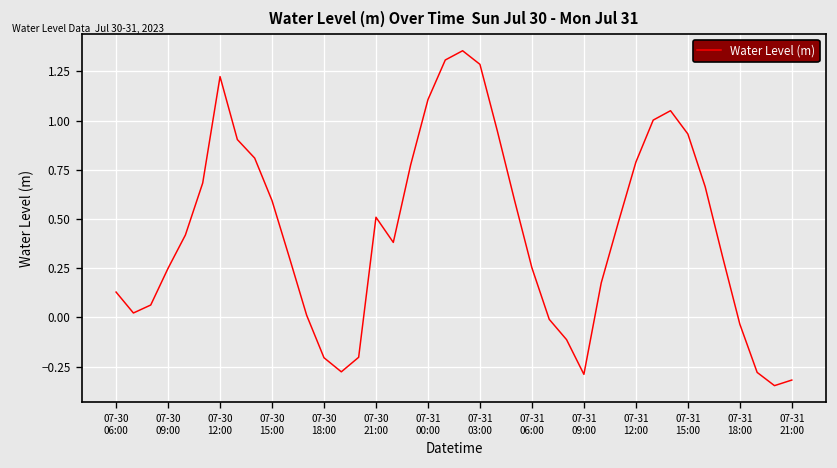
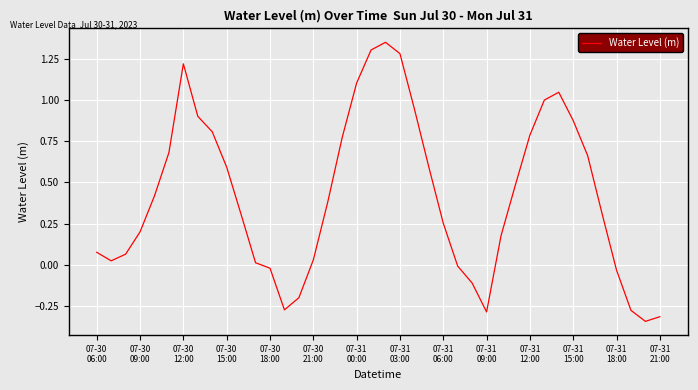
  {
-   "07-30 06:00": 0.13,
-   "07-30 09:00": 0.25,
+   "07-30 06:00": 0.07,
+   "07-30 09:00": 0.20,
    "07-30 12:00": 1.22,
    "07-30 15:00": 0.59,
-   "07-30 18:00": -0.20,
-   "07-30 21:00": 0.51,
+   "07-30 18:00": -0.02,
+   "07-30 21:00": 0.03,
    "07-31 00:00": 1.11,
    "07-31 03:00": 1.29,
    "07-31 06:00": 0.25,
    "07-31 09:00": -0.29,
    "07-31 12:00": 0.79,
-   "07-31 15:00": 0.93,
+   "07-31 15:00": 0.88,
    "07-31 18:00": -0.03,
    "07-31 21:00": -0.32
  }
